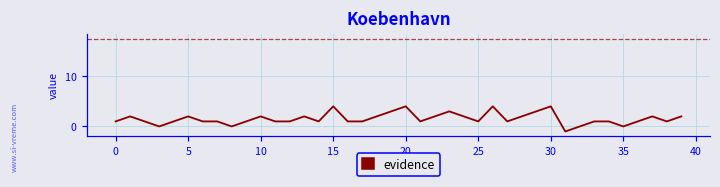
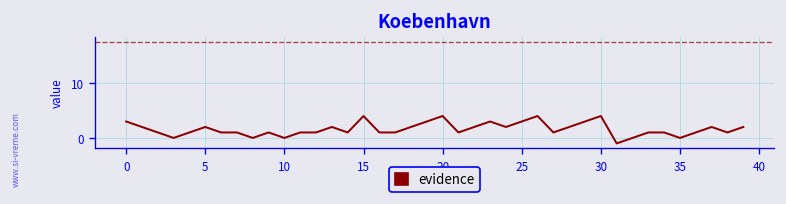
  {
-   "0": 1,
+   "0": 3,
    "5": 2,
-   "10": 2,
+   "10": 0,
    "15": 4,
    "20": 4,
-   "25": 1,
+   "25": 3,
    "30": 4,
    "35": 0
  }
